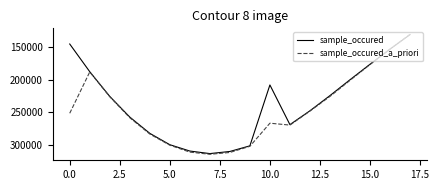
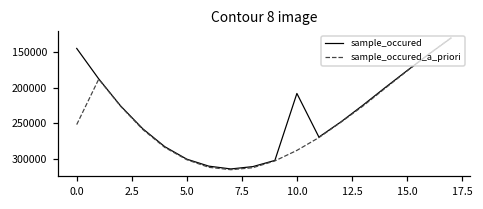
  {
    "sample_occured": {
      "0.0": 150000,
      "10.0": 210000
    },
    "sample_occured_a_priori": {
      "0.0": 250000,
-     "10.0": 270000
+     "10.0": 290000
    }
  }
